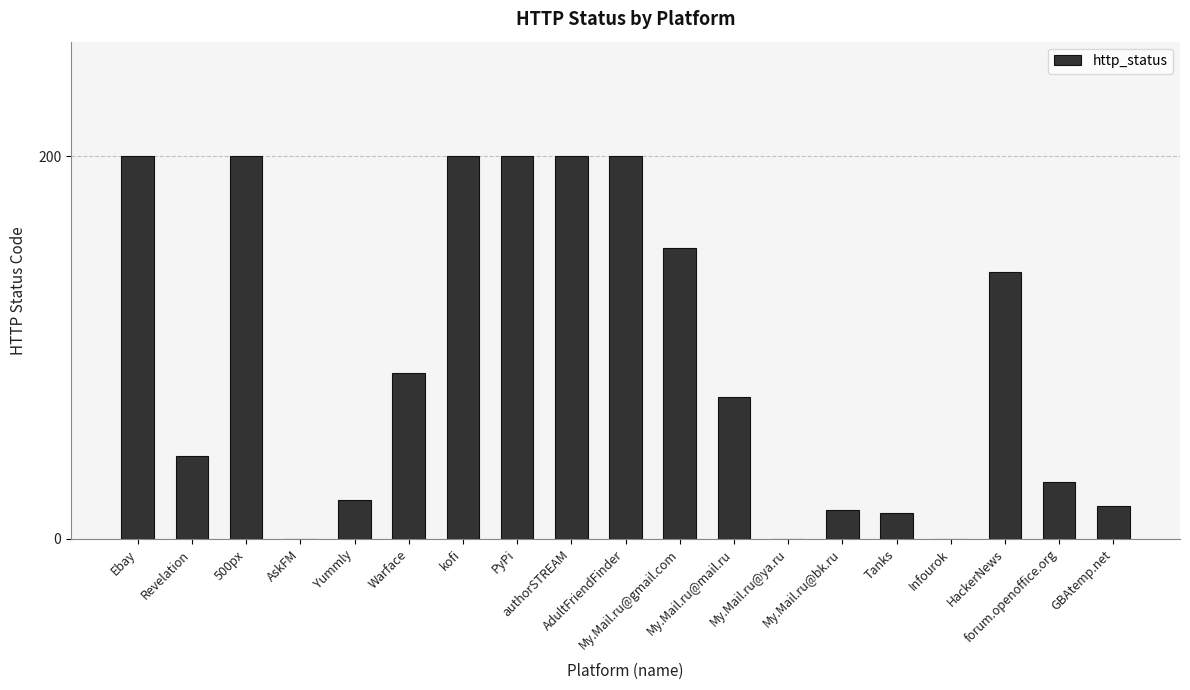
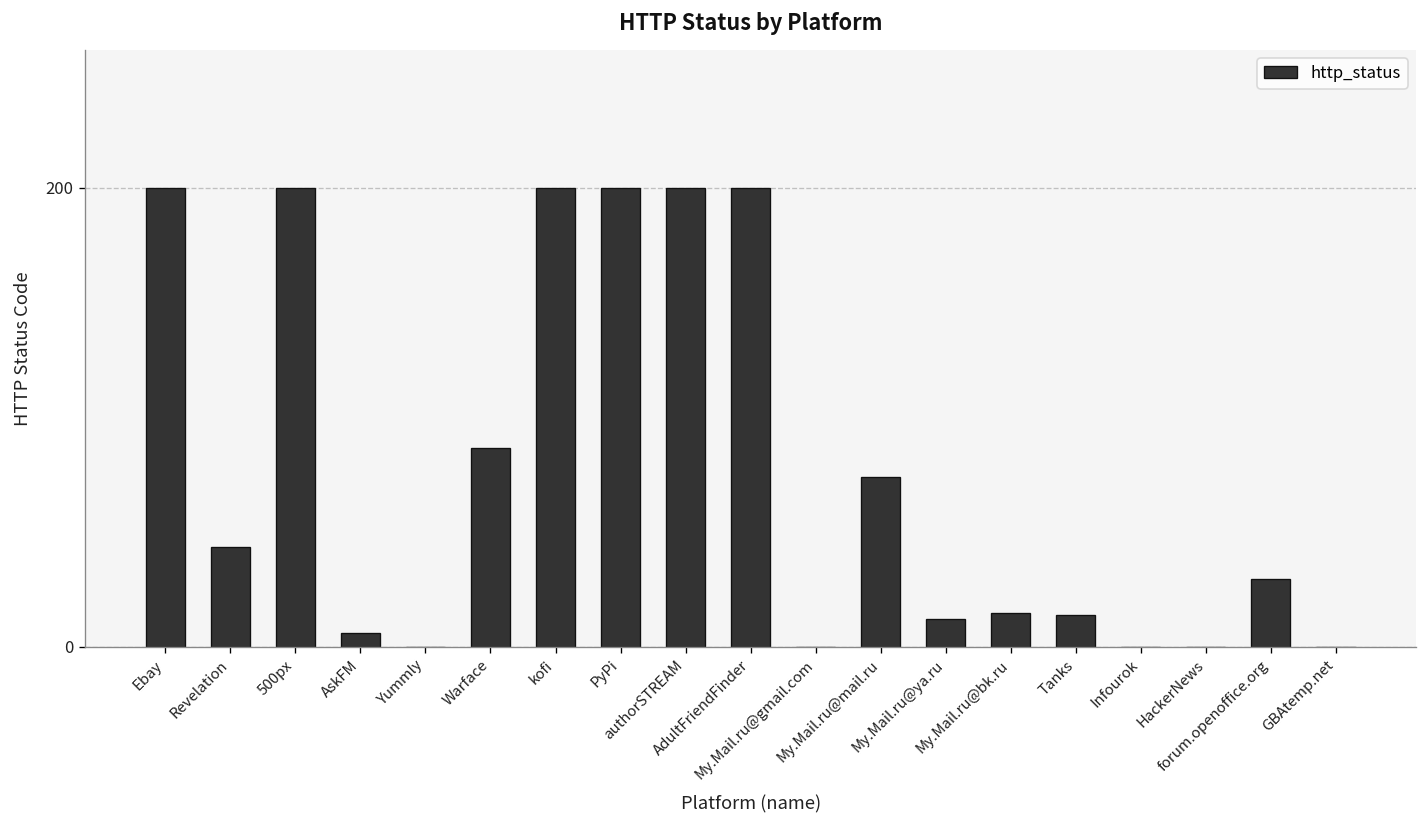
  {
    "Ebay": 200,
    "Revelation": 44,
    "500px": 200,
-   "AskFM": 0,
-   "Yummly": 20,
+   "AskFM": 6,
+   "Yummly": 0,
    "Warface": 87,
    "kofi": 200,
    "PyPi": 200,
    "authorSTREAM": 200,
    "AdultFriendFinder": 200,
-   "My.Mail.ru@gmail.com": 152,
+   "My.Mail.ru@gmail.com": 0,
    "My.Mail.ru@mail.ru": 74,
-   "My.Mail.ru@ya.ru": 0,
+   "My.Mail.ru@ya.ru": 12,
    "My.Mail.ru@bk.ru": 15,
    "Tanks": 14,
    "Infourok": 0,
-   "HackerNews": 140,
+   "HackerNews": 0,
    "forum.openoffice.org": 30,
-   "GBAtemp.net": 17
+   "GBAtemp.net": 0
  }
